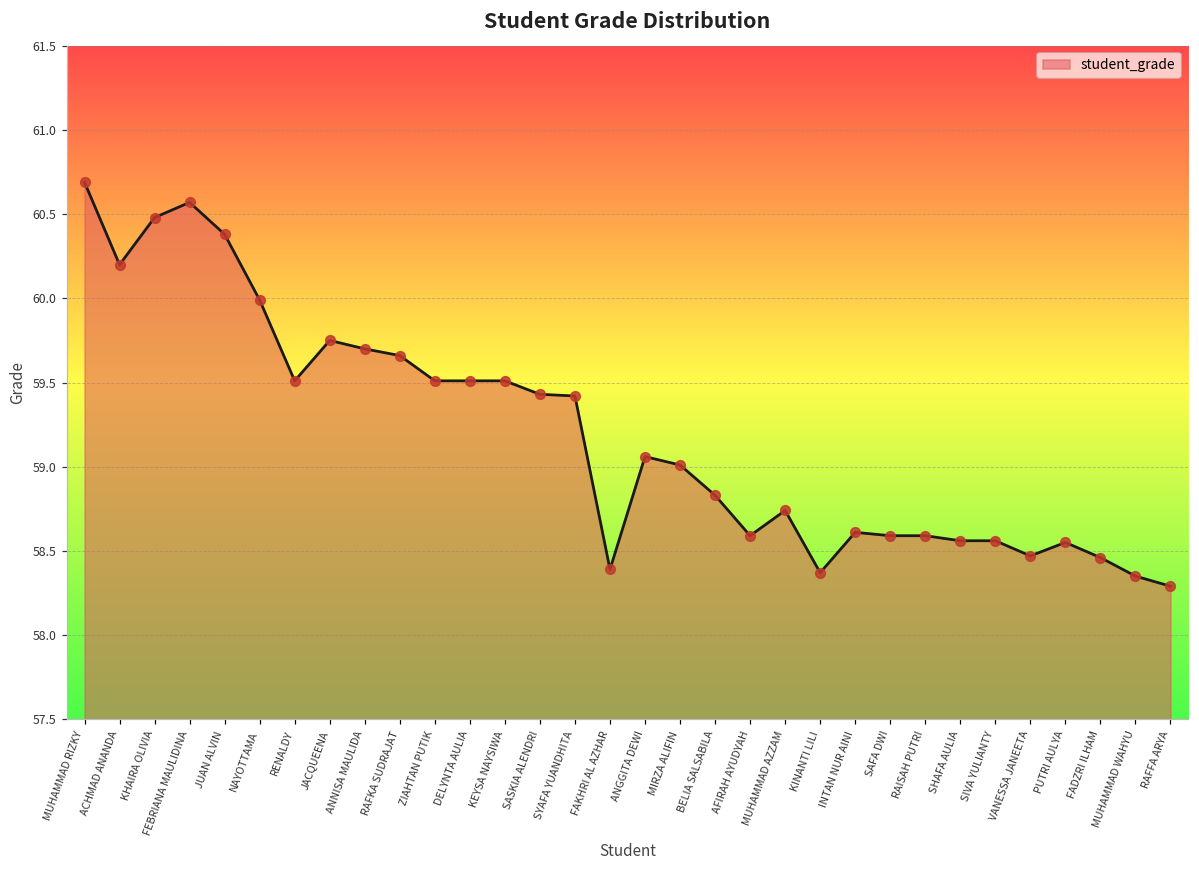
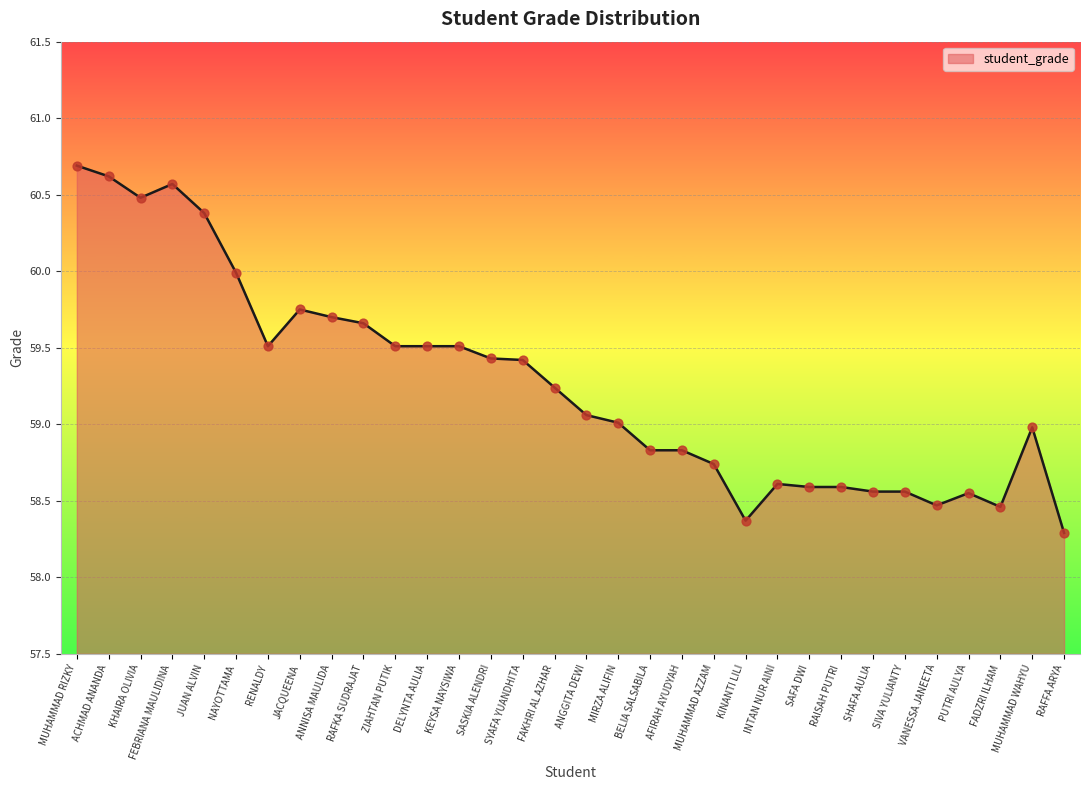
  {
    "MUHAMMAD RIZKY": 60.69,
-   "ACHMAD ANANDA": 60.20,
+   "ACHMAD ANANDA": 60.62,
    "KHAIRA OLIVIA": 60.48,
    "FEBRIANA MAULIDINA": 60.57,
    "JUAN ALVIN": 60.38,
    "NAYOTTAMA": 59.99,
    "RENALDY": 59.51,
    "JACQUEENA": 59.75,
    "ANNISA MAULIDA": 59.70,
    "RAFKA SUDRAJAT": 59.66,
    "ZIAHTAN PUTIK": 59.51,
    "DELYNTA AULIA": 59.51,
    "KEYSA NAYSIWA": 59.51,
    "SASKIA ALENDRI": 59.43,
    "SYAFA YUANDHITA": 59.42,
-   "FAKHRI AL AZHAR": 58.39,
+   "FAKHRI AL AZHAR": 59.24,
    "ANGGITA DEWI": 59.06,
    "MIRZA ALIFIN": 59.01,
    "BELIA SALSABILA": 58.83,
-   "AFIRAH AYUDYAH": 58.59,
+   "AFIRAH AYUDYAH": 58.83,
    "MUHAMMAD AZZAM": 58.74,
    "KINANTI LILI": 58.37,
    "INTAN NUR AINI": 58.61,
    "SAFA DWI": 58.59,
    "RAISAH PUTRI": 58.59,
    "SHAFA AULIA": 58.56,
    "SIVA YULIANTY": 58.56,
    "VANESSA JANEETA": 58.47,
    "PUTRI AULYA": 58.55,
    "FADZRI ILHAM": 58.46,
-   "MUHAMMAD WAHYU": 58.35,
+   "MUHAMMAD WAHYU": 58.98,
    "RAFFA ARYA": 58.29
  }
